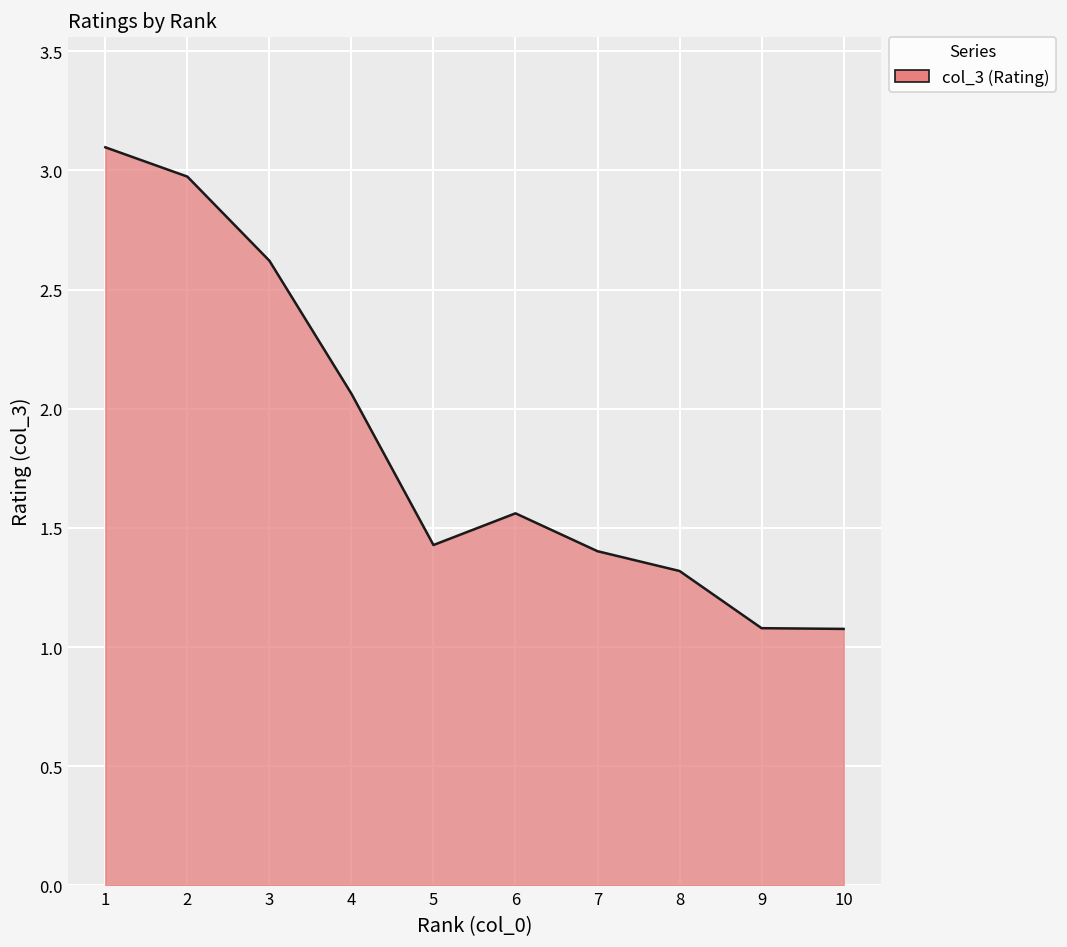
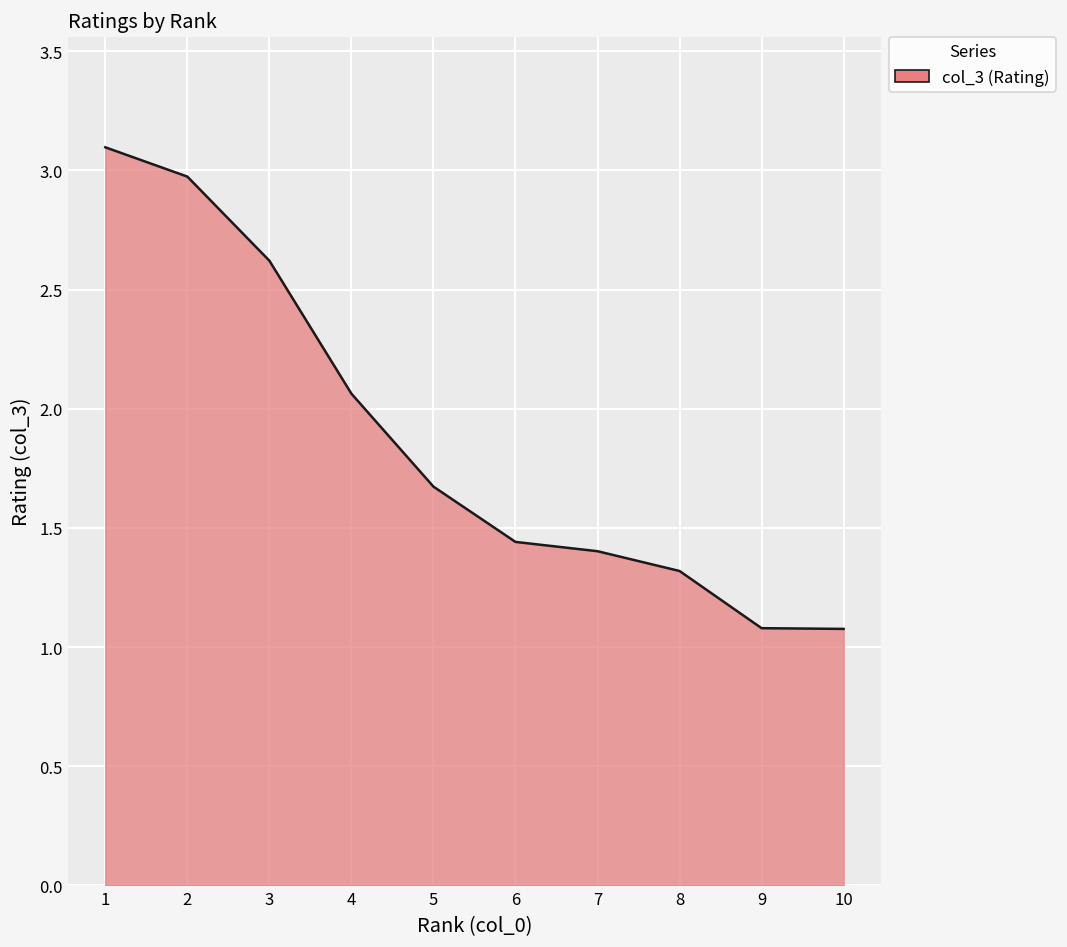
  {
    "1": 3.10,
    "2": 2.97,
    "3": 2.62,
    "4": 2.06,
-   "5": 1.43,
-   "6": 1.56,
+   "5": 1.67,
+   "6": 1.44,
    "7": 1.40,
    "8": 1.32,
    "9": 1.08,
    "10": 1.08
  }
